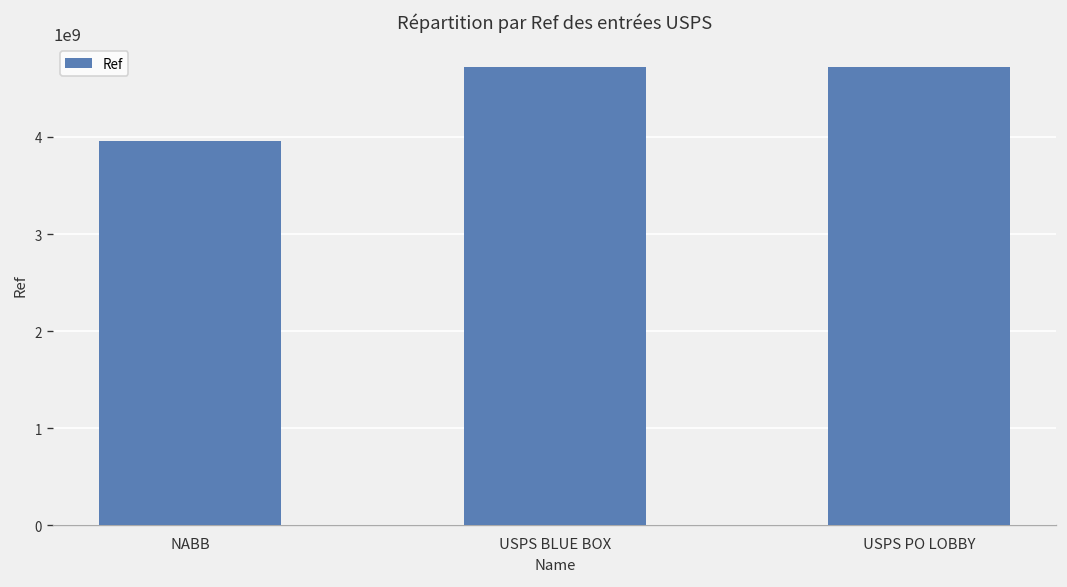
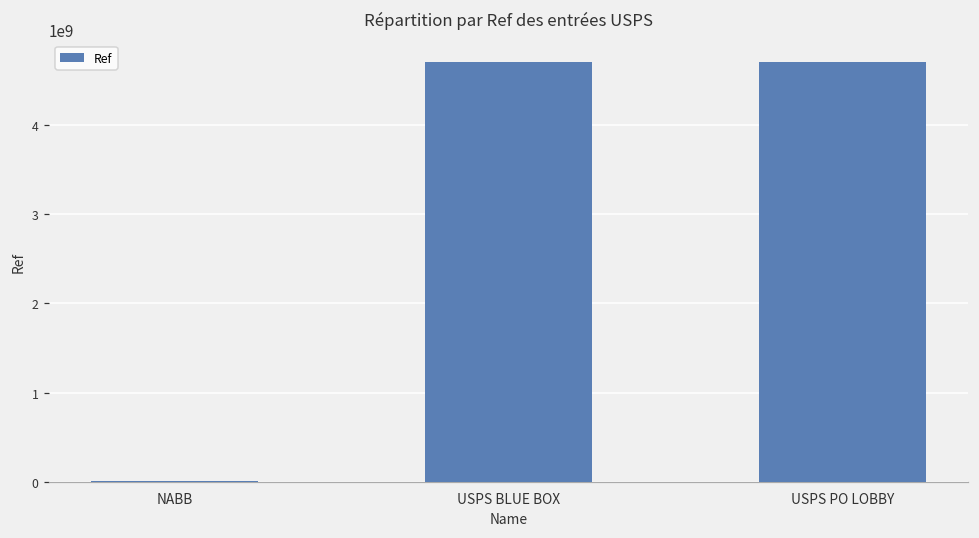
  {
-   "NABB": 4000000000,
+   "NABB": 0,
    "USPS BLUE BOX": 4700000000,
    "USPS PO LOBBY": 4700000000
  }
